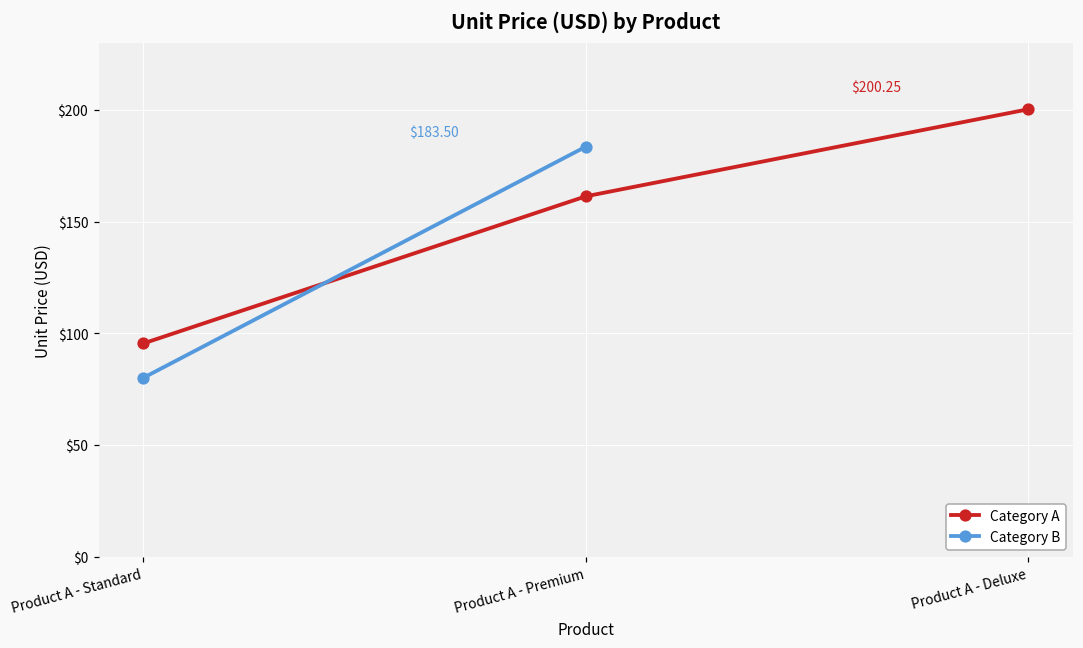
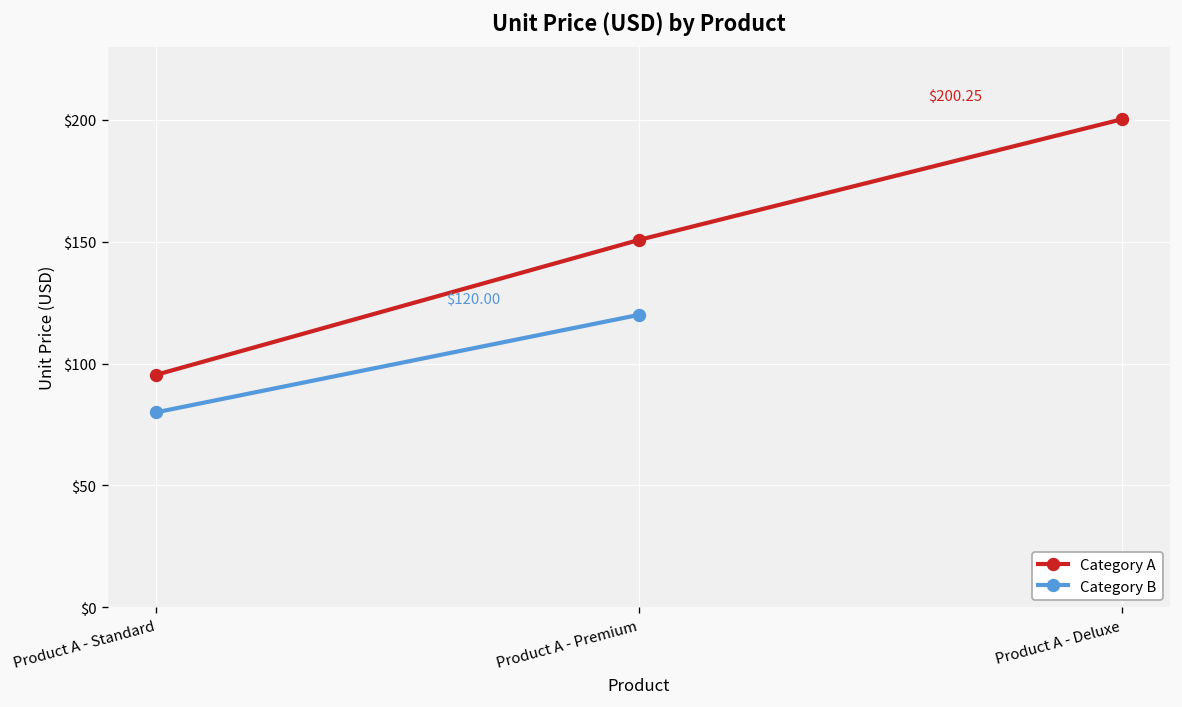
  {
    "Category A": {
      "Product A - Standard": "$95",
-     "Product A - Premium": "$161",
+     "Product A - Premium": "$151",
      "Product A - Deluxe": "$200"
    },
    "Category B": {
-     "Product A - Premium": "$183.50"
+     "Product A - Premium": "$120.00"
    }
  }
